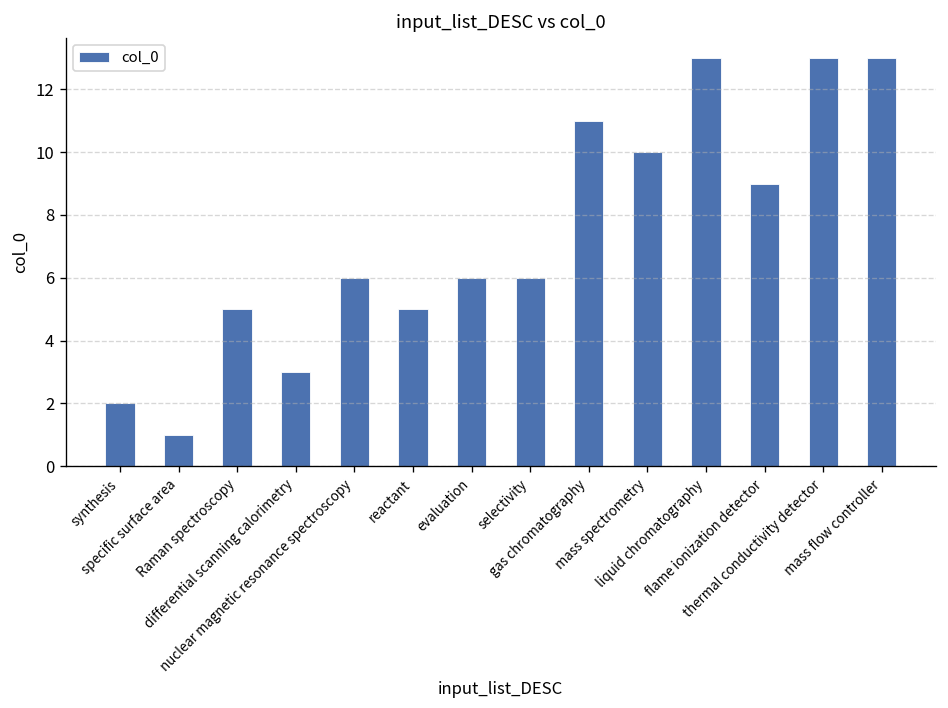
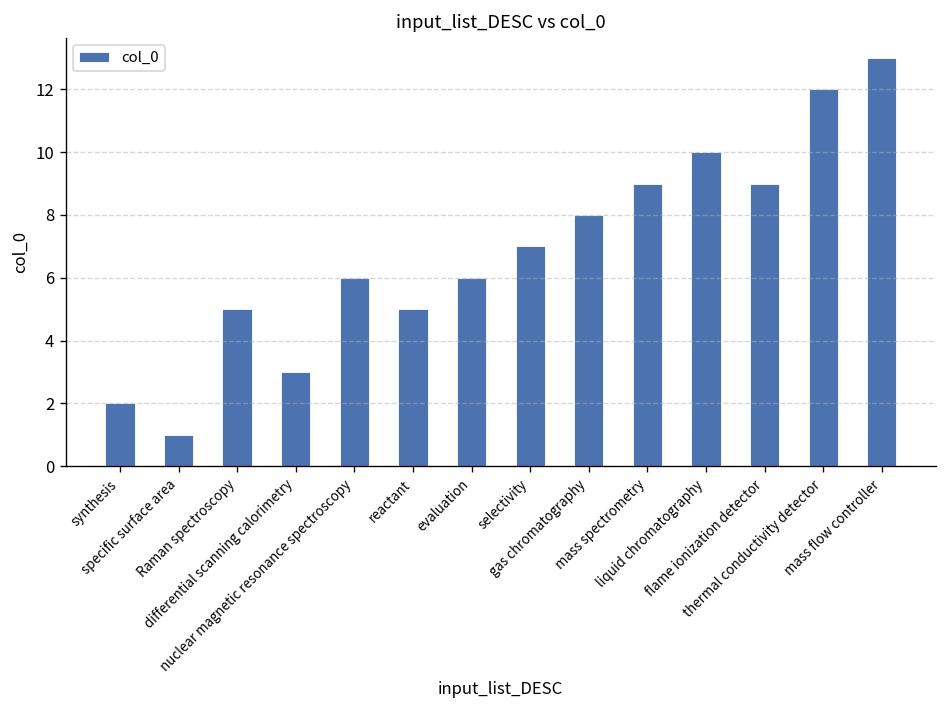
  {
    "synthesis": 2,
    "specific surface area": 1,
    "Raman spectroscopy": 5,
    "differential scanning calorimetry": 3,
    "nuclear magnetic resonance spectroscopy": 6,
    "reactant": 5,
    "evaluation": 6,
-   "selectivity": 6,
-   "gas chromatography": 11,
-   "mass spectrometry": 10,
-   "liquid chromatography": 13,
+   "selectivity": 7,
+   "gas chromatography": 8,
+   "mass spectrometry": 9,
+   "liquid chromatography": 10,
    "flame ionization detector": 9,
-   "thermal conductivity detector": 13,
+   "thermal conductivity detector": 12,
    "mass flow controller": 13
  }
